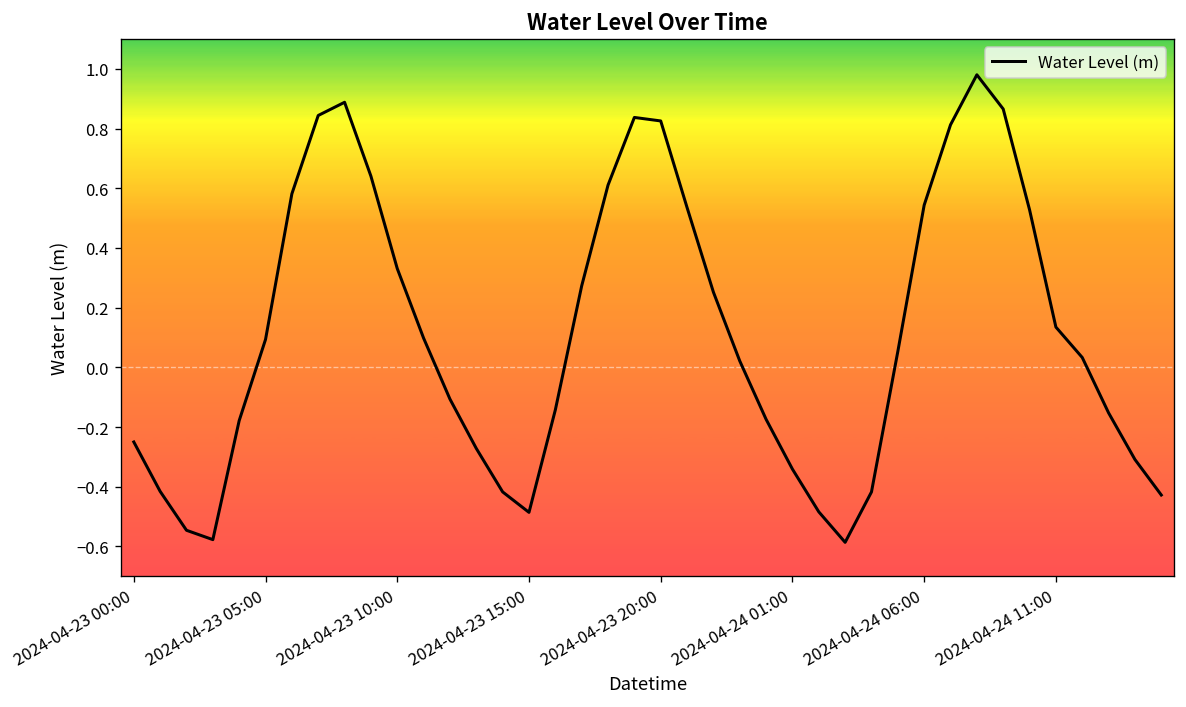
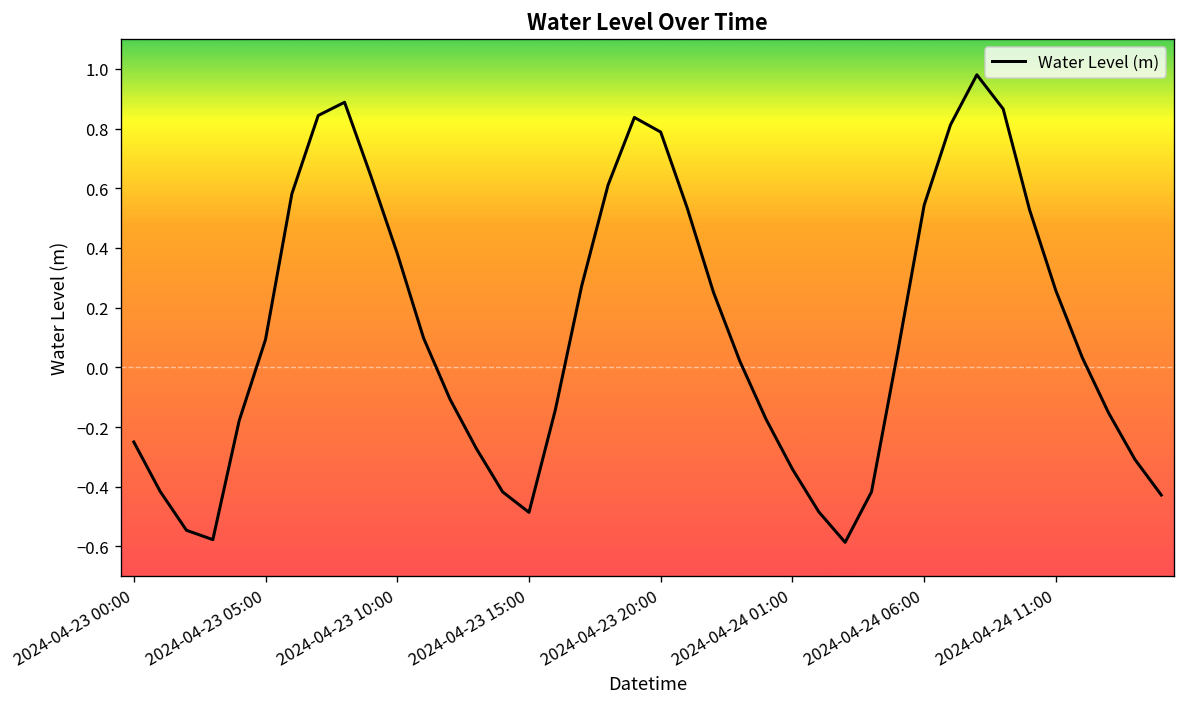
  {
    "2024-04-23 00:00": -0.25,
    "2024-04-23 05:00": 0.09,
-   "2024-04-23 10:00": 0.33,
+   "2024-04-23 10:00": 0.38,
    "2024-04-23 15:00": -0.49,
-   "2024-04-23 20:00": 0.83,
+   "2024-04-23 20:00": 0.79,
    "2024-04-24 01:00": -0.34,
    "2024-04-24 06:00": 0.54,
-   "2024-04-24 11:00": 0.13
+   "2024-04-24 11:00": 0.26
  }
